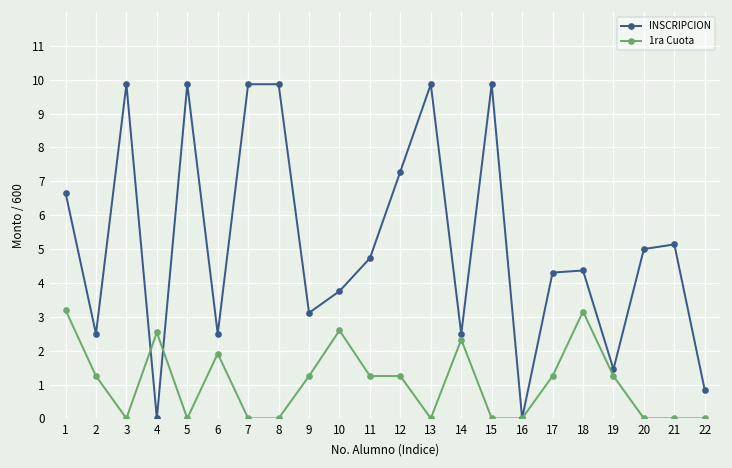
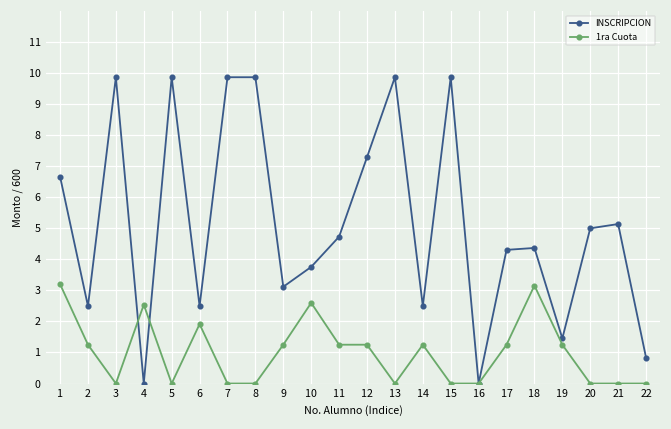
  {
    "INSCRIPCION": {
      "1": 6.7,
      "2": 2.5,
      "3": 9.9,
      "4": 0.0,
      "5": 9.9,
      "6": 2.5,
      "7": 9.9,
      "8": 9.9,
      "9": 3.1,
      "10": 3.8,
      "11": 4.7,
      "12": 7.3,
      "13": 9.9,
      "14": 2.5,
      "15": 9.9,
      "17": 4.3,
      "18": 4.4,
      "19": 1.5,
      "20": 5.0,
      "21": 5.1,
      "22": 0.8
    },
    "1ra Cuota": {
      "1": 3.2,
      "2": 1.3,
      "3": 0.0,
      "4": 2.5,
      "5": 0.0,
      "6": 1.9,
      "7": 0.0,
      "8": 0.0,
      "9": 1.3,
      "10": 2.6,
      "11": 1.3,
      "12": 1.3,
      "13": 0.0,
-     "14": 2.3,
+     "14": 1.3,
      "15": 0.0,
      "17": 1.3,
      "18": 3.2,
      "19": 1.3,
      "20": 0.0,
      "21": 0.0,
      "22": 0.0
    }
  }
